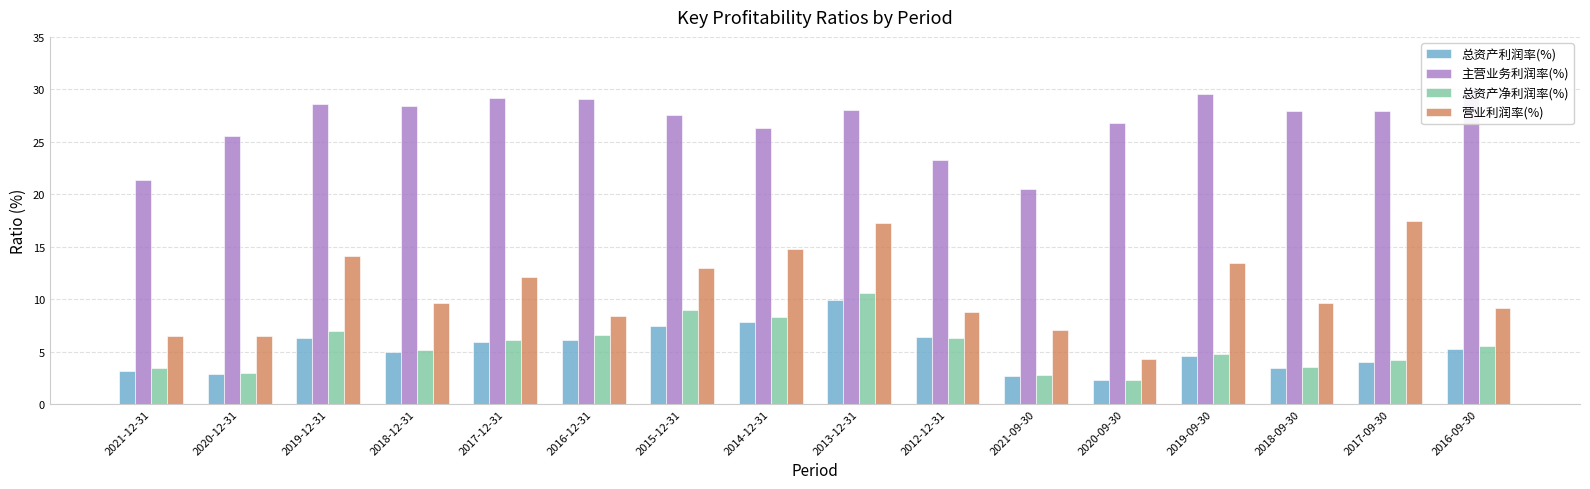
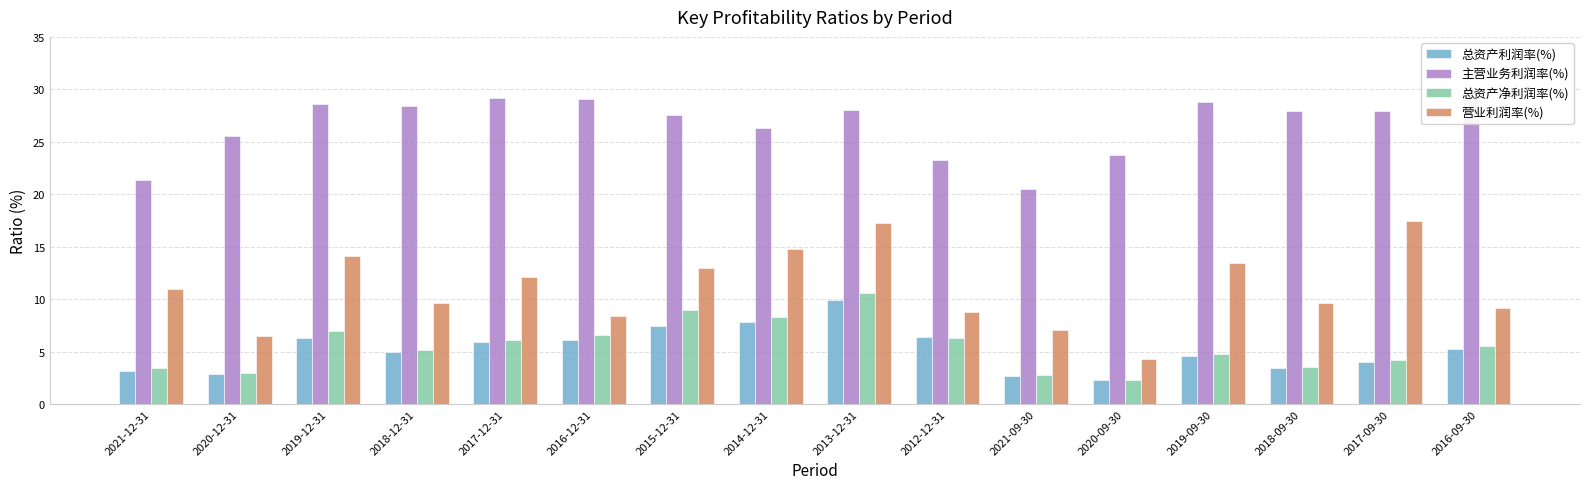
  {
    "主营业务利润率(%)": {
      "2021-12-31": 21.3,
      "2020-12-31": 25.6,
      "2019-12-31": 28.6,
      "2018-12-31": 28.4,
      "2017-12-31": 29.2,
      "2016-12-31": 29.1,
      "2015-12-31": 27.5,
      "2014-12-31": 26.3,
      "2013-12-31": 28.0,
      "2012-12-31": 23.3,
      "2021-09-30": 20.5,
-     "2020-09-30": 26.8,
-     "2019-09-30": 29.6,
+     "2020-09-30": 23.8,
+     "2019-09-30": 28.8,
      "2018-09-30": 27.9,
      "2017-09-30": 28.0
    },
    "营业利润率(%)": {
-     "2021-12-31": 6.5,
+     "2021-12-31": 11.0,
      "2020-12-31": 6.5,
      "2019-12-31": 14.1,
      "2018-12-31": 9.6,
      "2017-12-31": 12.1,
      "2016-12-31": 8.4,
      "2015-12-31": 13.0,
      "2014-12-31": 14.8,
      "2013-12-31": 17.3,
      "2012-12-31": 8.8,
      "2021-09-30": 7.1,
      "2020-09-30": 4.3,
      "2019-09-30": 13.4,
      "2018-09-30": 9.7,
      "2017-09-30": 17.5,
      "2016-09-30": 9.1
    }
  }
